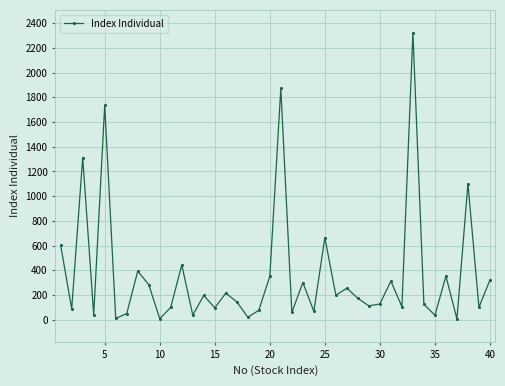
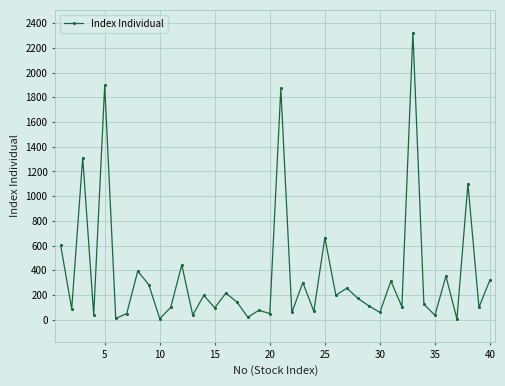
  {
-   "5": 1730,
+   "5": 1900,
    "10": 10,
    "15": 100,
-   "20": 350,
+   "20": 50,
    "25": 660,
-   "30": 130,
+   "30": 60,
    "35": 40,
    "40": 320
  }
